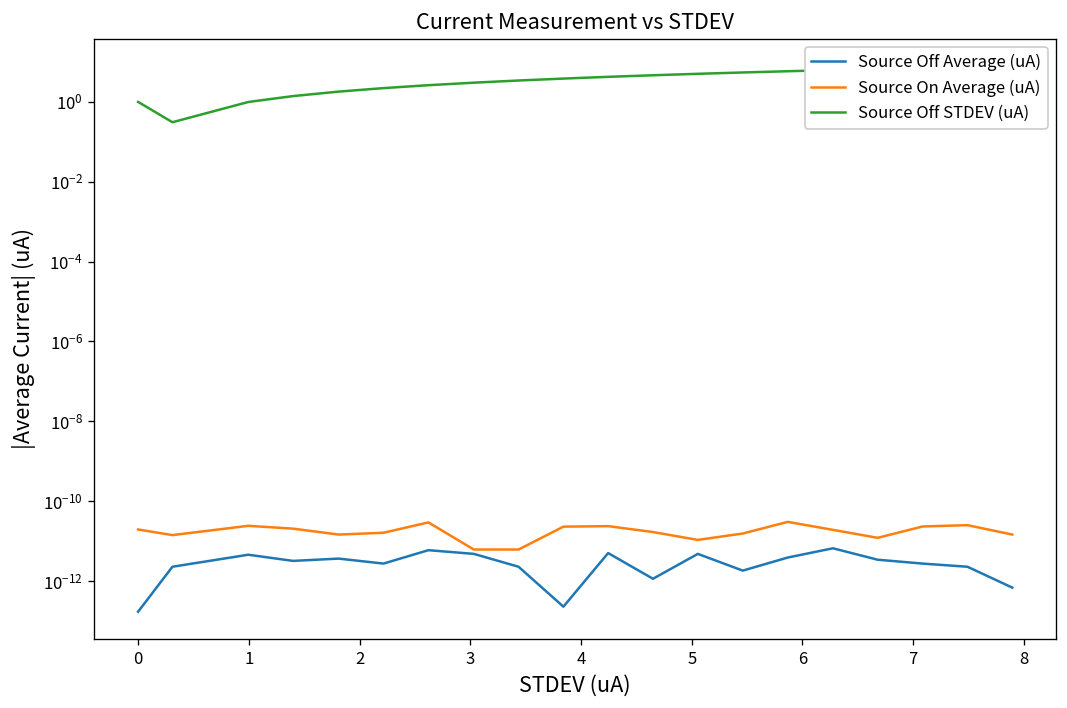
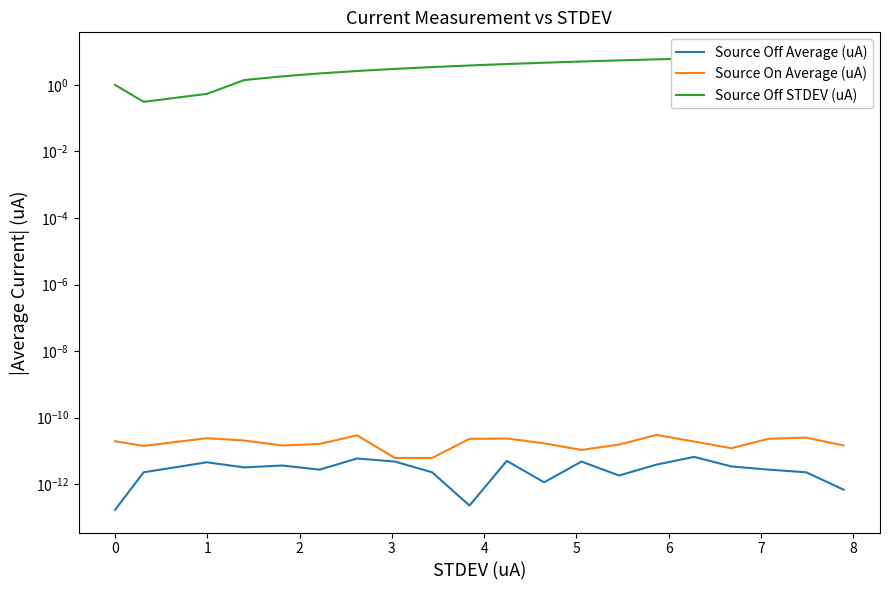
  {
    "Source Off Average (uA)": {
      "0": 0.000000000000,
      "1": 0.000000000005
    },
    "Source On Average (uA)": {
      "0": 0.00000000002,
      "1": 0.00000000002
    },
    "Source Off STDEV (uA)": {
      "0": 1.0,
-     "1": 1.0
+     "1": 0.5
    }
  }
